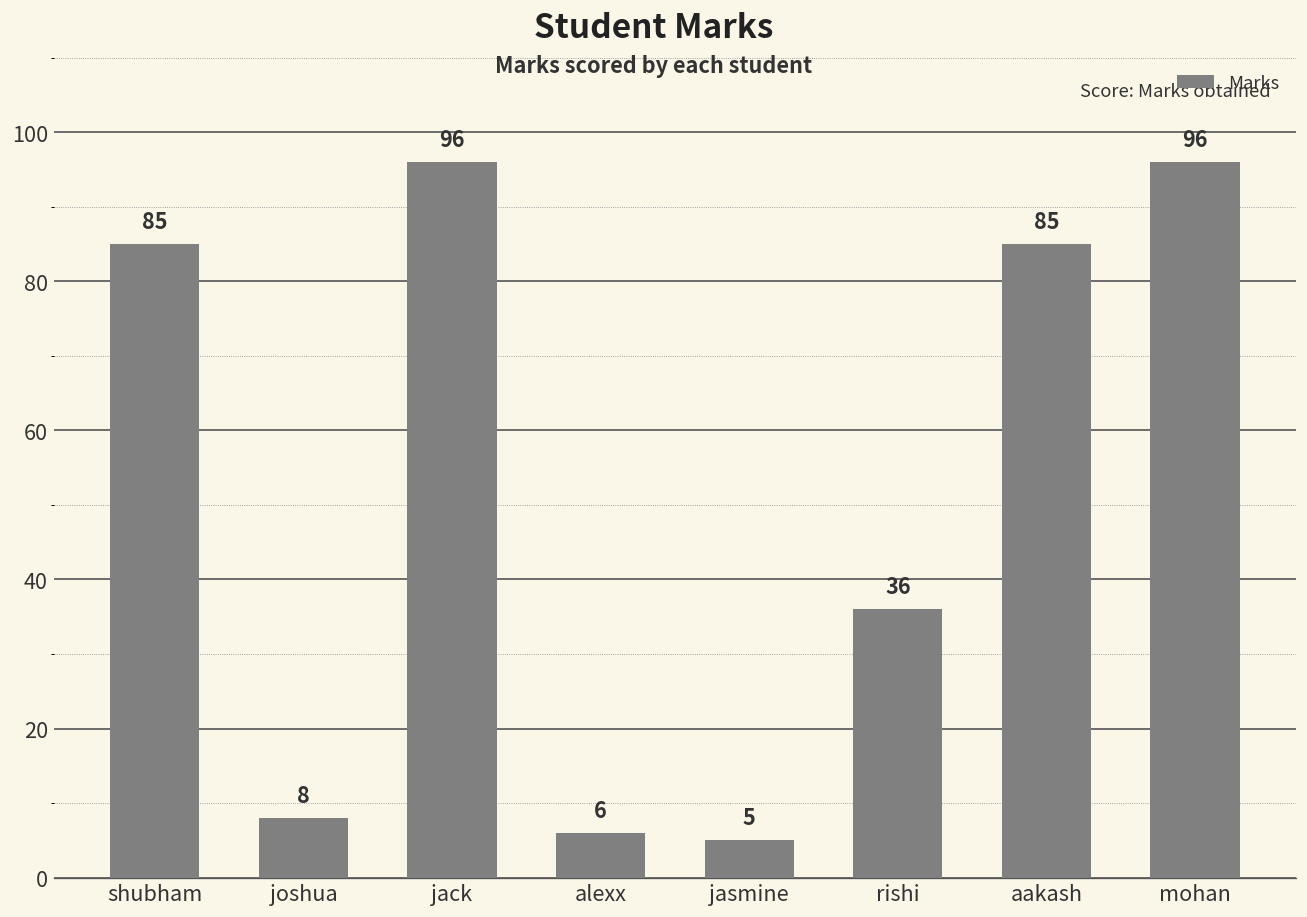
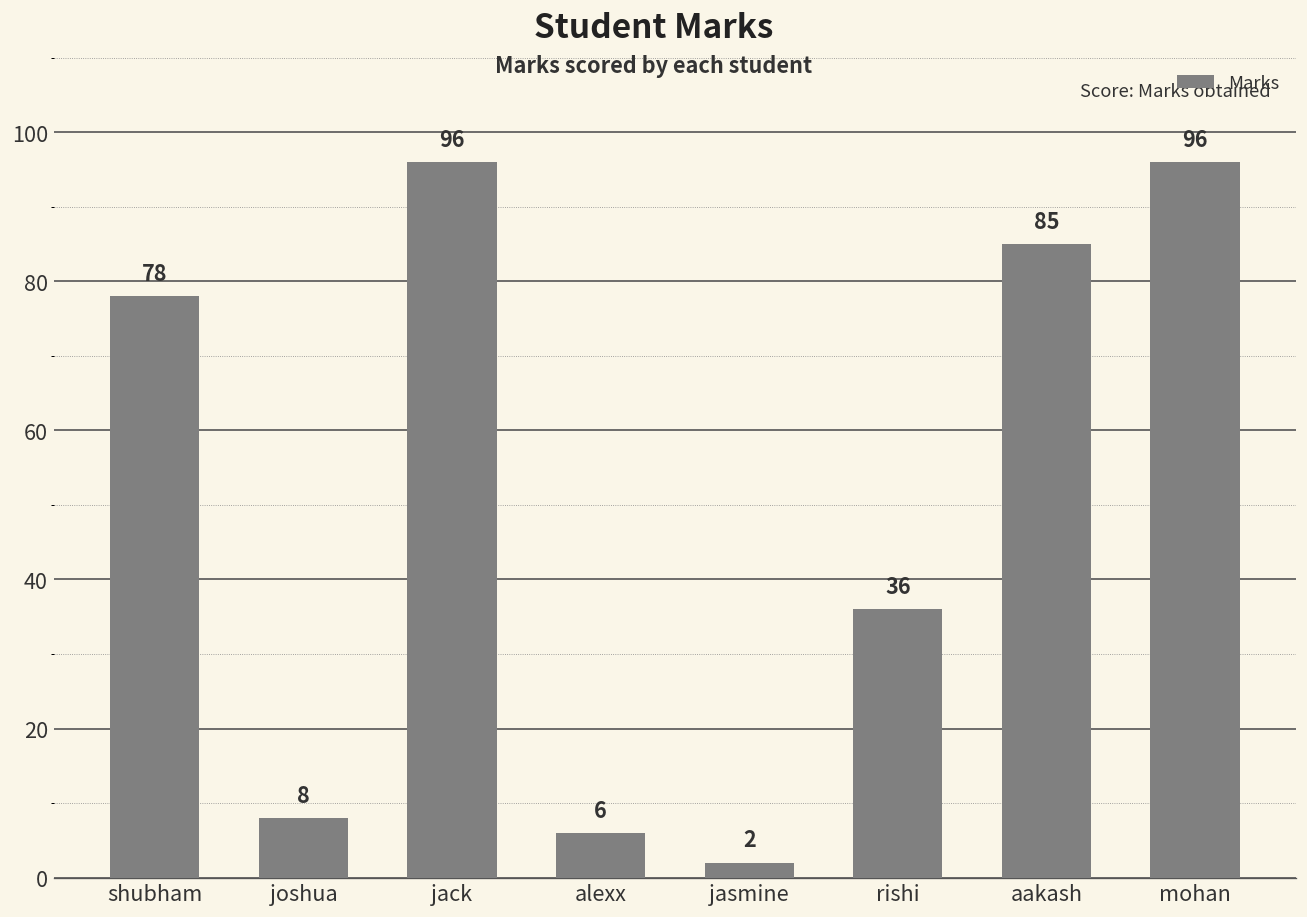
  {
-   "shubham": 85,
+   "shubham": 78,
    "joshua": 8,
    "jack": 96,
    "alexx": 6,
-   "jasmine": 5,
+   "jasmine": 2,
    "rishi": 36,
    "aakash": 85,
    "mohan": 96
  }
